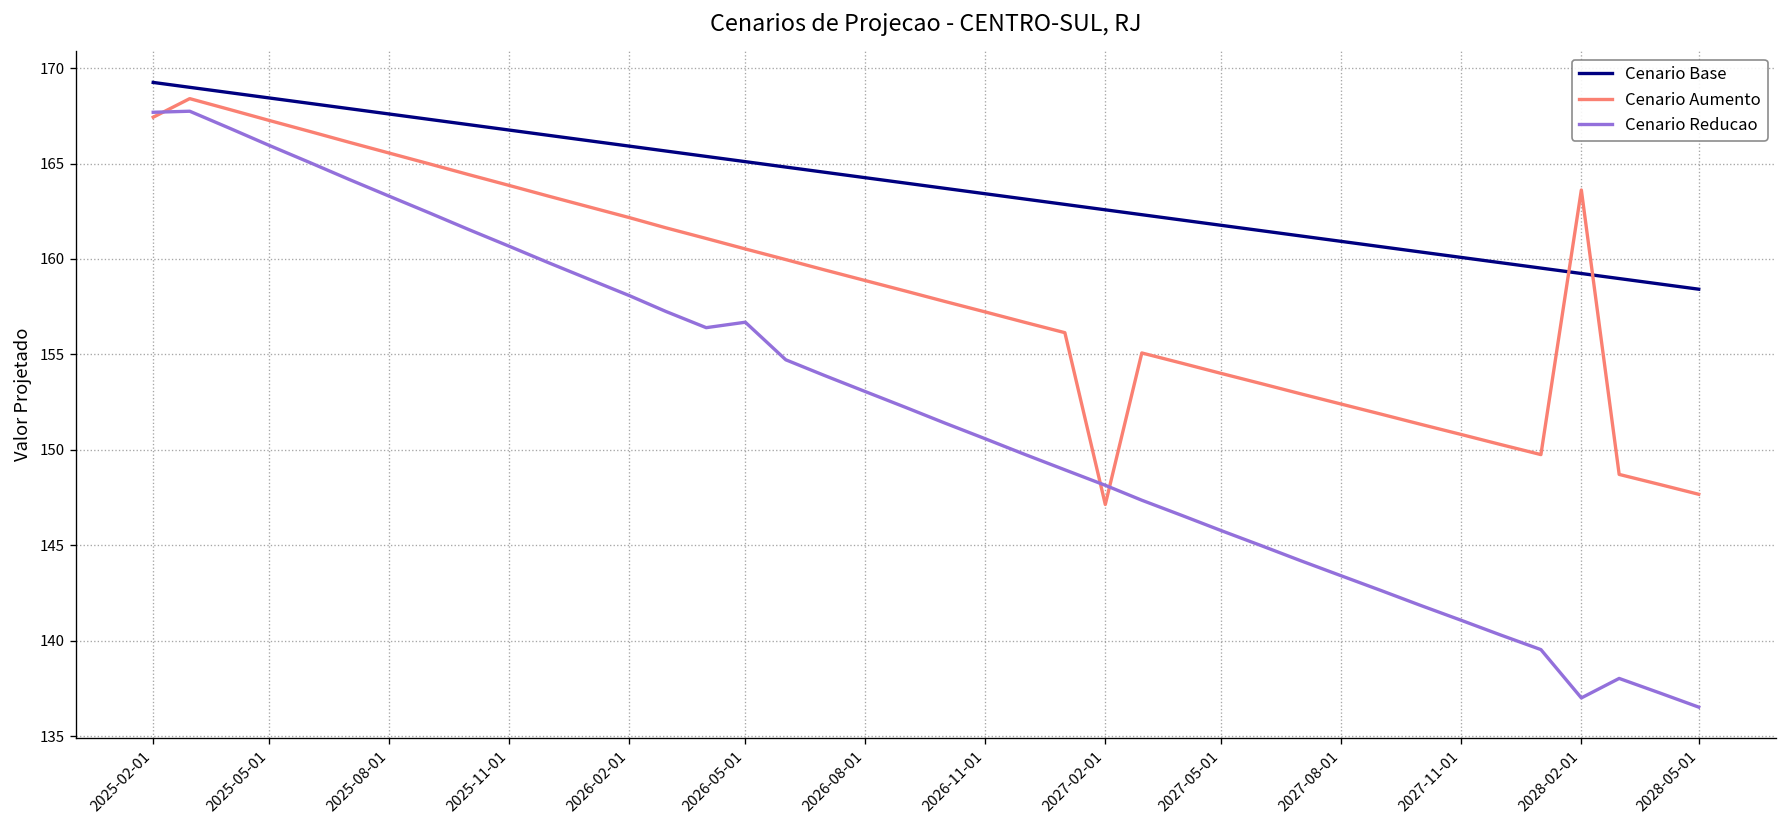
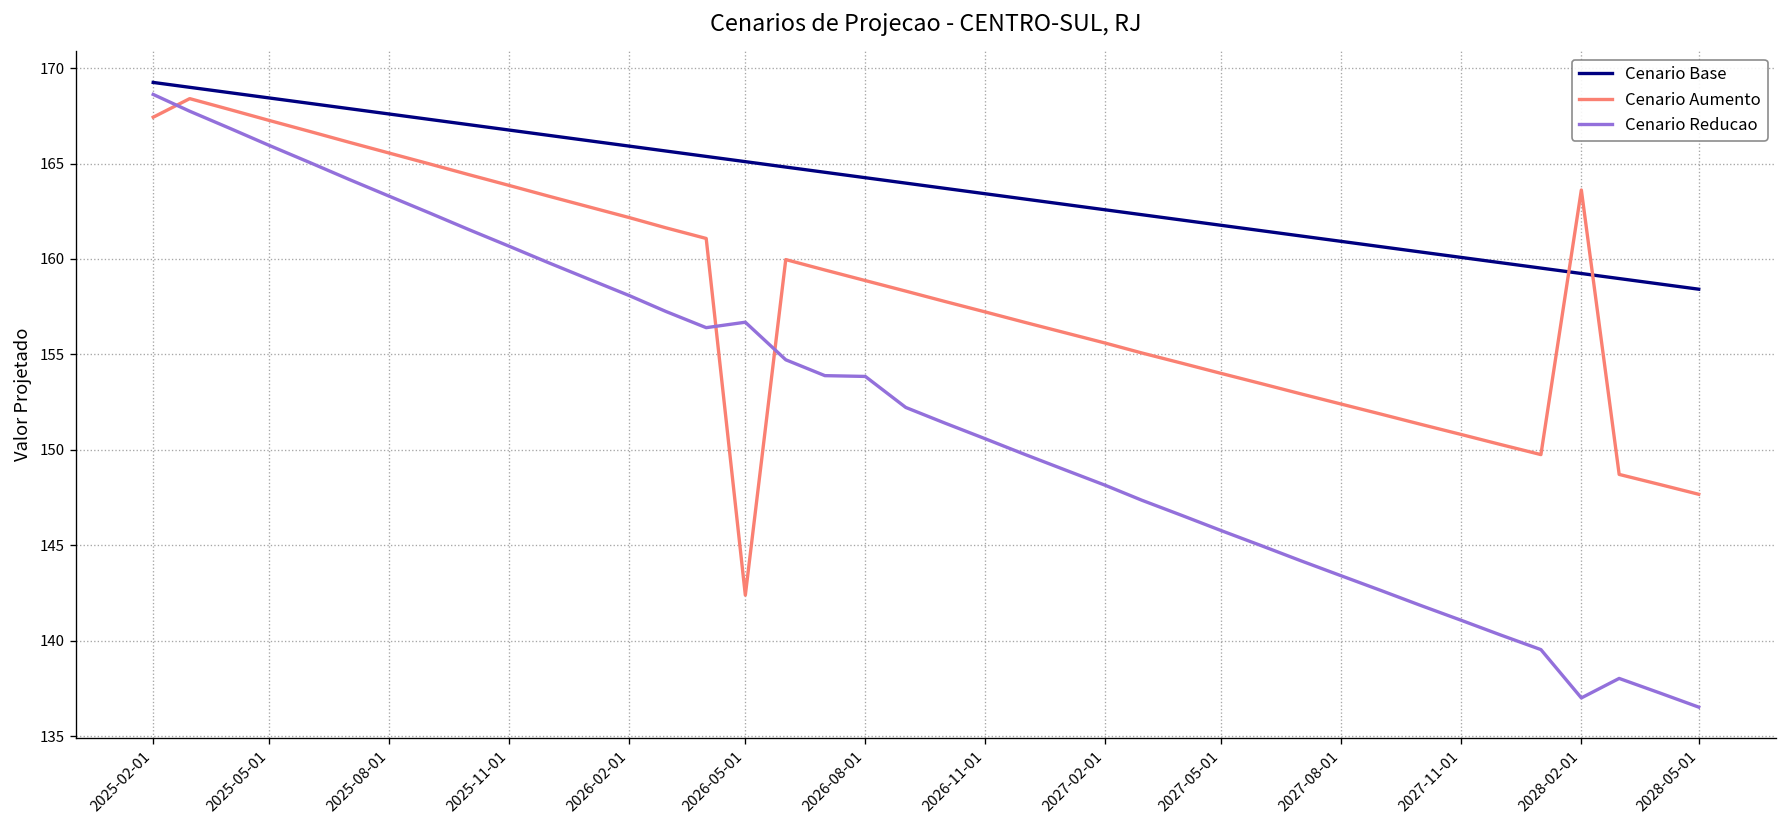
  {
    "Cenario Base": {
      "2025-02-01": 169.2,
      "2025-05-01": 168.4,
      "2025-08-01": 167.6,
      "2025-11-01": 166.8,
      "2026-02-01": 165.9,
      "2026-05-01": 165.1,
      "2026-08-01": 164.3,
      "2026-11-01": 163.4,
      "2027-02-01": 162.6,
      "2027-05-01": 161.8,
      "2027-08-01": 160.9,
      "2027-11-01": 160.1,
      "2028-02-01": 159.2,
      "2028-05-01": 158.4
    },
    "Cenario Aumento": {
      "2025-02-01": 167.4,
      "2025-05-01": 167.3,
      "2025-08-01": 165.5,
      "2025-11-01": 163.9,
      "2026-02-01": 162.2,
-     "2026-05-01": 160.5,
+     "2026-05-01": 142.4,
      "2026-08-01": 158.9,
      "2026-11-01": 157.2,
-     "2027-02-01": 147.1,
+     "2027-02-01": 155.6,
      "2027-05-01": 154.0,
      "2027-08-01": 152.4,
      "2027-11-01": 150.8,
      "2028-02-01": 163.6,
      "2028-05-01": 147.7
    },
    "Cenario Reducao": {
-     "2025-02-01": 167.7,
+     "2025-02-01": 168.6,
      "2025-05-01": 165.9,
      "2025-08-01": 163.3,
      "2025-11-01": 160.7,
      "2026-02-01": 158.1,
      "2026-05-01": 156.7,
-     "2026-08-01": 153.1,
+     "2026-08-01": 153.8,
      "2026-11-01": 150.6,
      "2027-02-01": 148.1,
      "2027-05-01": 145.8,
      "2027-08-01": 143.4,
      "2027-11-01": 141.1,
      "2028-02-01": 137.0,
      "2028-05-01": 136.5
    }
  }
